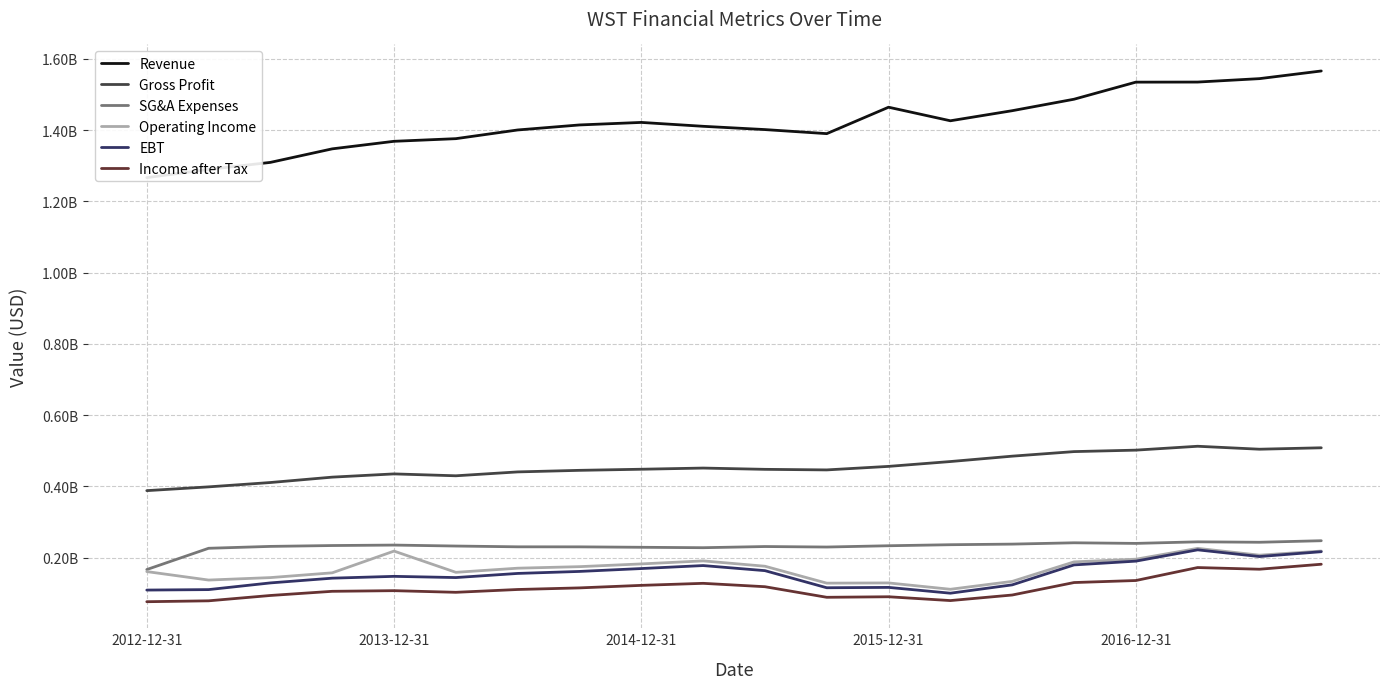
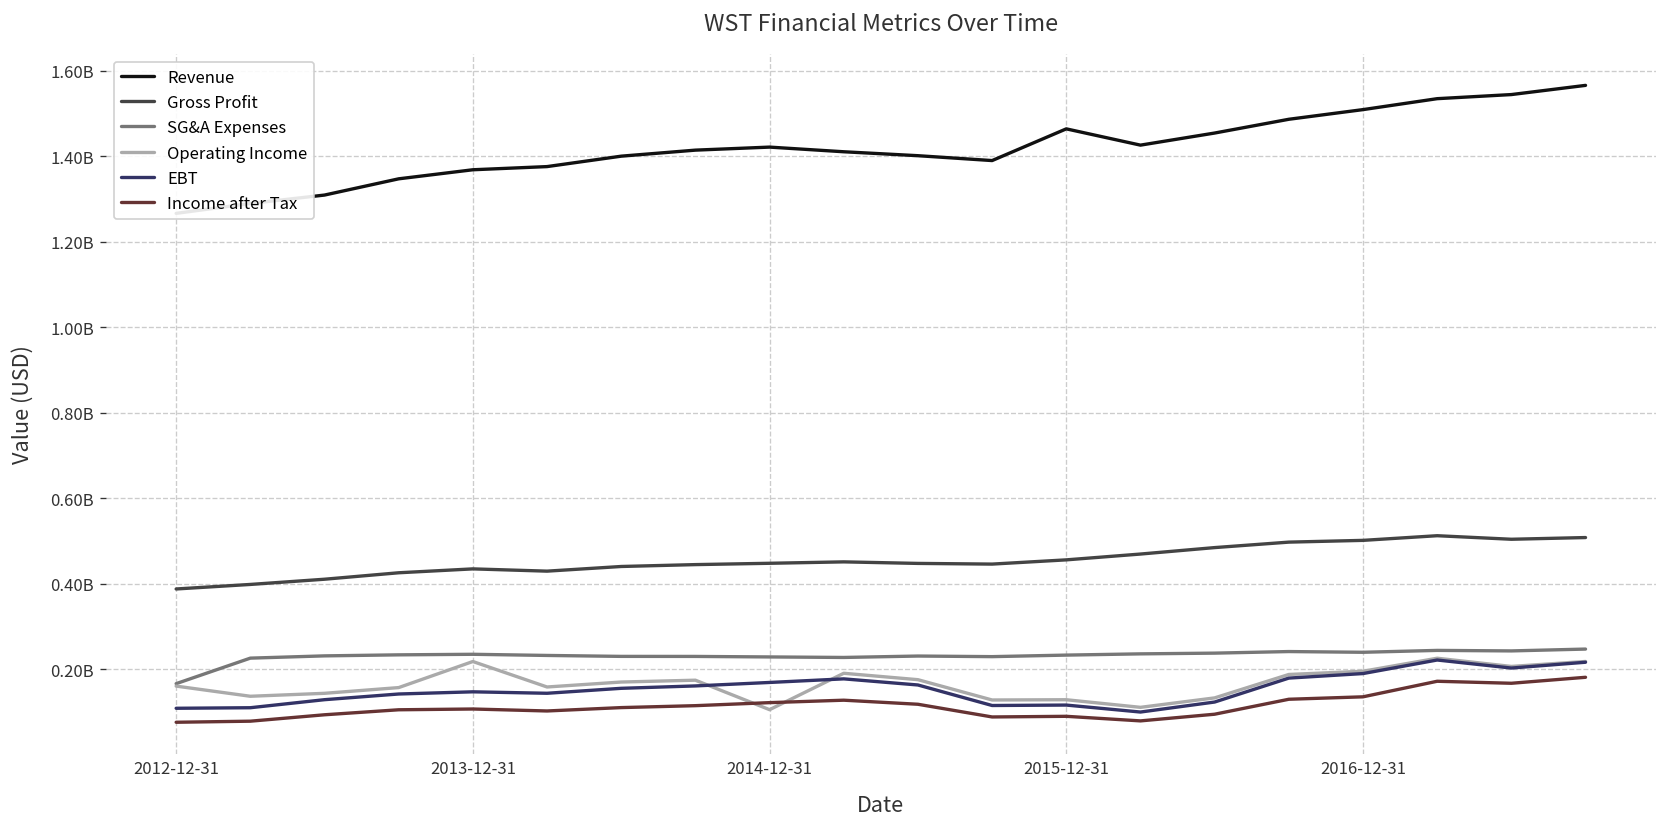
  {
    "Revenue": {
      "2013-12-31": 1370000000,
      "2014-12-31": 1420000000,
      "2015-12-31": 1460000000,
-     "2016-12-31": 1530000000
+     "2016-12-31": 1510000000
    },
    "SG&A Expenses": {
      "2013-12-31": 230000000,
      "2014-12-31": 230000000,
      "2015-12-31": 230000000,
      "2016-12-31": 240000000
    },
    "Operating Income": {
      "2013-12-31": 220000000,
-     "2014-12-31": 180000000,
+     "2014-12-31": 110000000,
      "2015-12-31": 130000000
    }
  }
